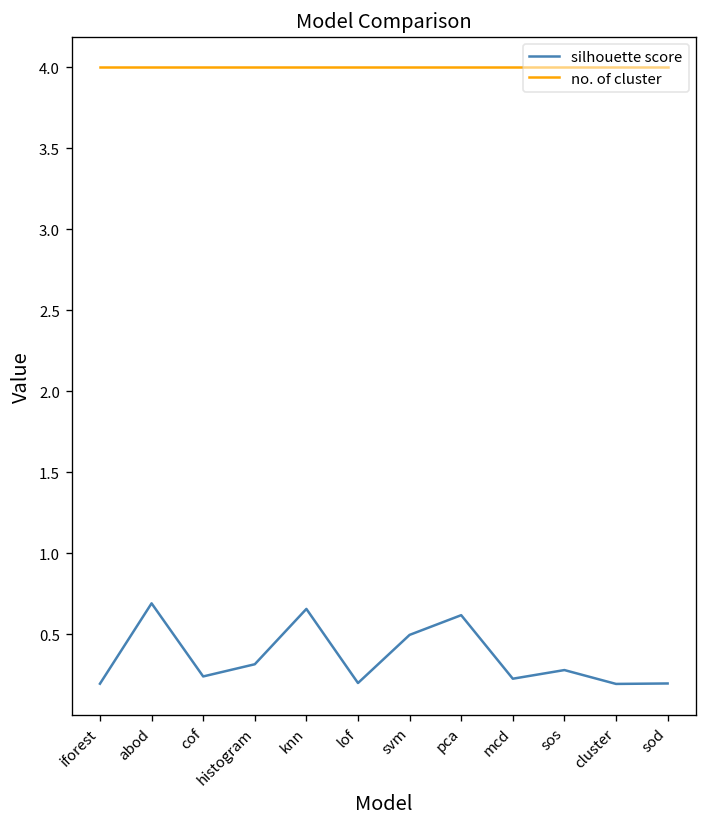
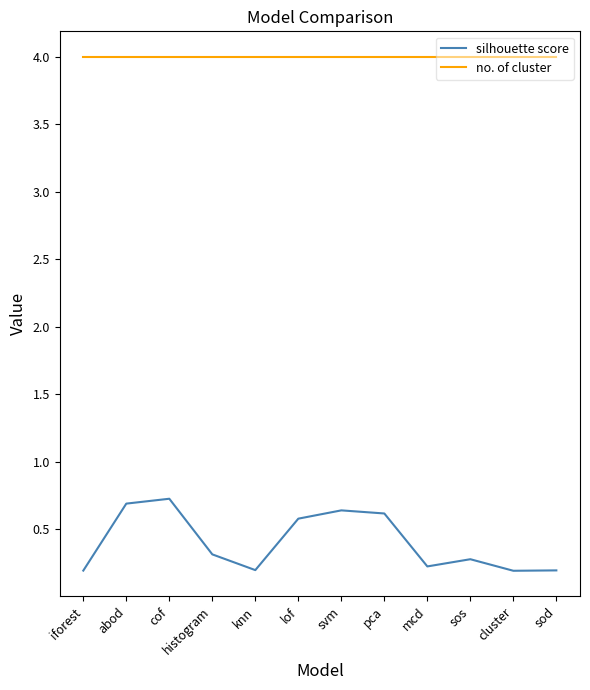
  {
    "silhouette score": {
      "iforest": 0.19,
      "abod": 0.69,
-     "cof": 0.24,
+     "cof": 0.73,
      "histogram": 0.31,
-     "knn": 0.66,
-     "lof": 0.20,
-     "svm": 0.49,
+     "knn": 0.20,
+     "lof": 0.58,
+     "svm": 0.64,
      "pca": 0.62,
      "mcd": 0.22,
      "sos": 0.28,
      "cluster": 0.19,
      "sod": 0.19
    },
    "no. of cluster": {
      "iforest": 4.00,
      "abod": 4.00,
      "cof": 4.00,
      "histogram": 4.00,
      "knn": 4.00,
      "lof": 4.00,
      "svm": 4.00,
      "pca": 4.00,
      "mcd": 4.00
    }
  }
